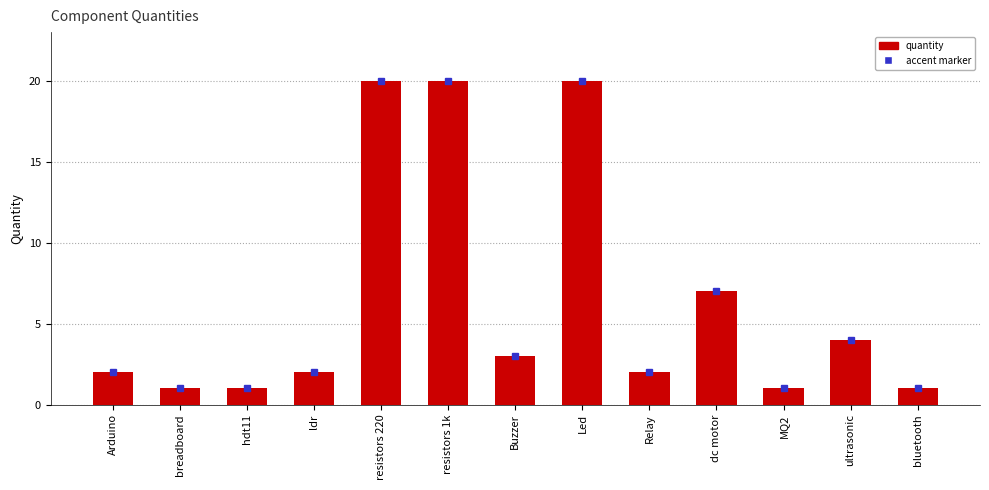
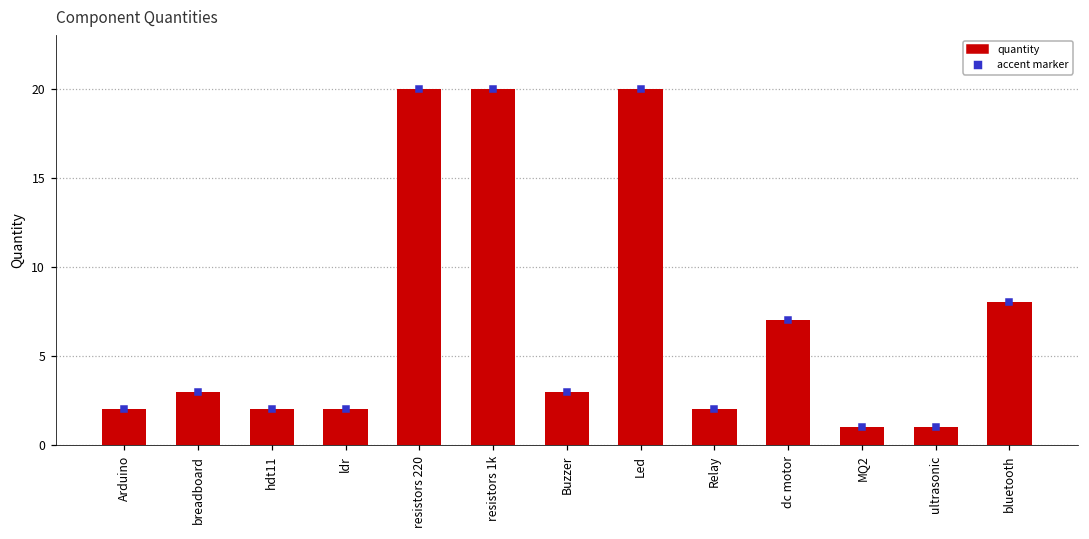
  {
    "quantity": {
      "Arduino": 2,
-     "breadboard": 1,
-     "hdt11": 1,
+     "breadboard": 3,
+     "hdt11": 2,
      "ldr": 2,
      "resistors 220": 20,
      "resistors 1k": 20,
      "Buzzer": 3,
      "Led": 20,
      "Relay": 2,
      "dc motor": 7,
      "MQ2": 1,
-     "ultrasonic": 4,
-     "bluetooth": 1
+     "ultrasonic": 1,
+     "bluetooth": 8
    }
  }
